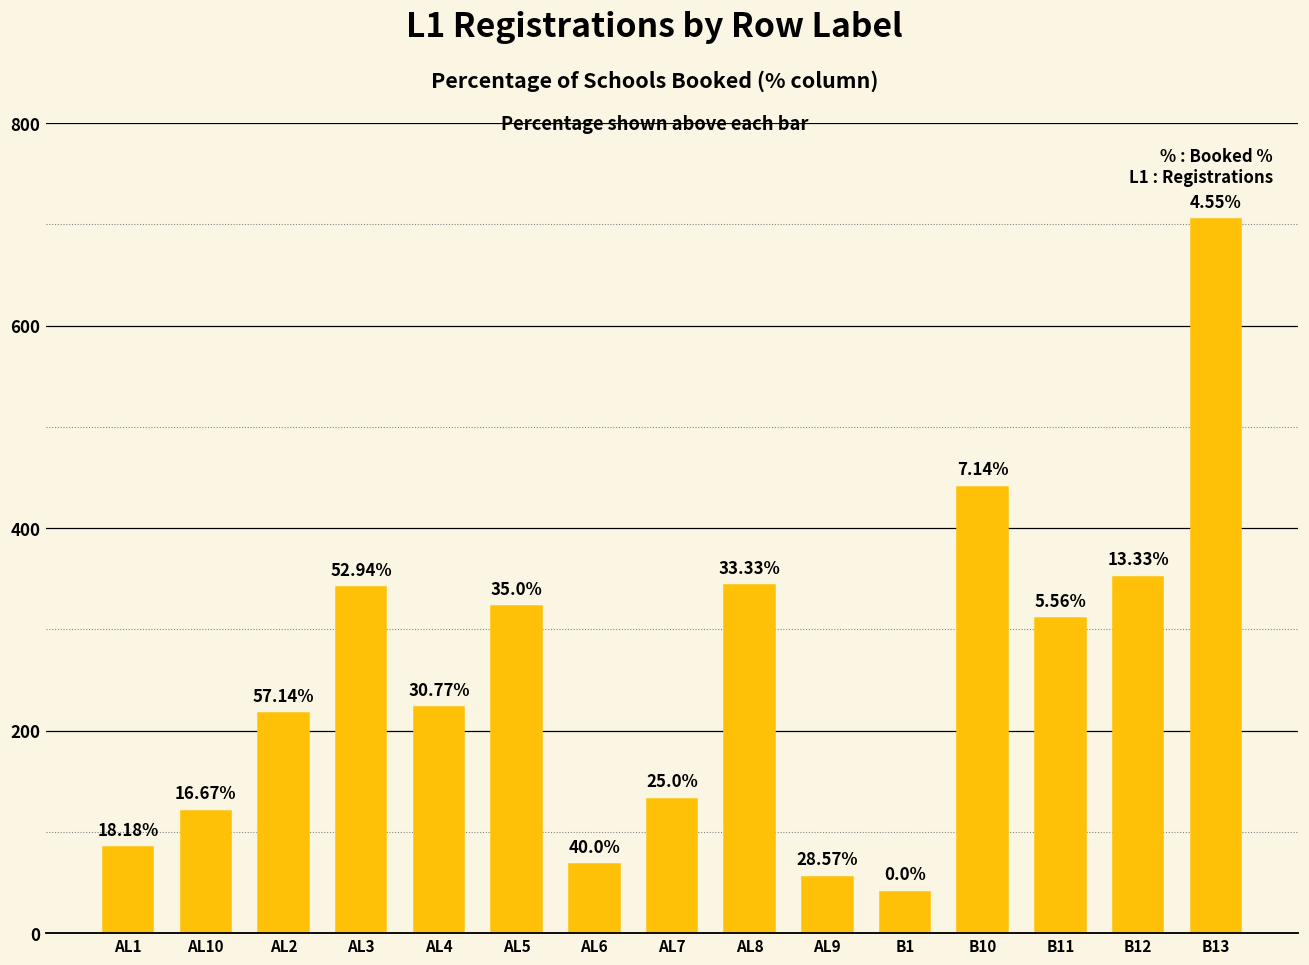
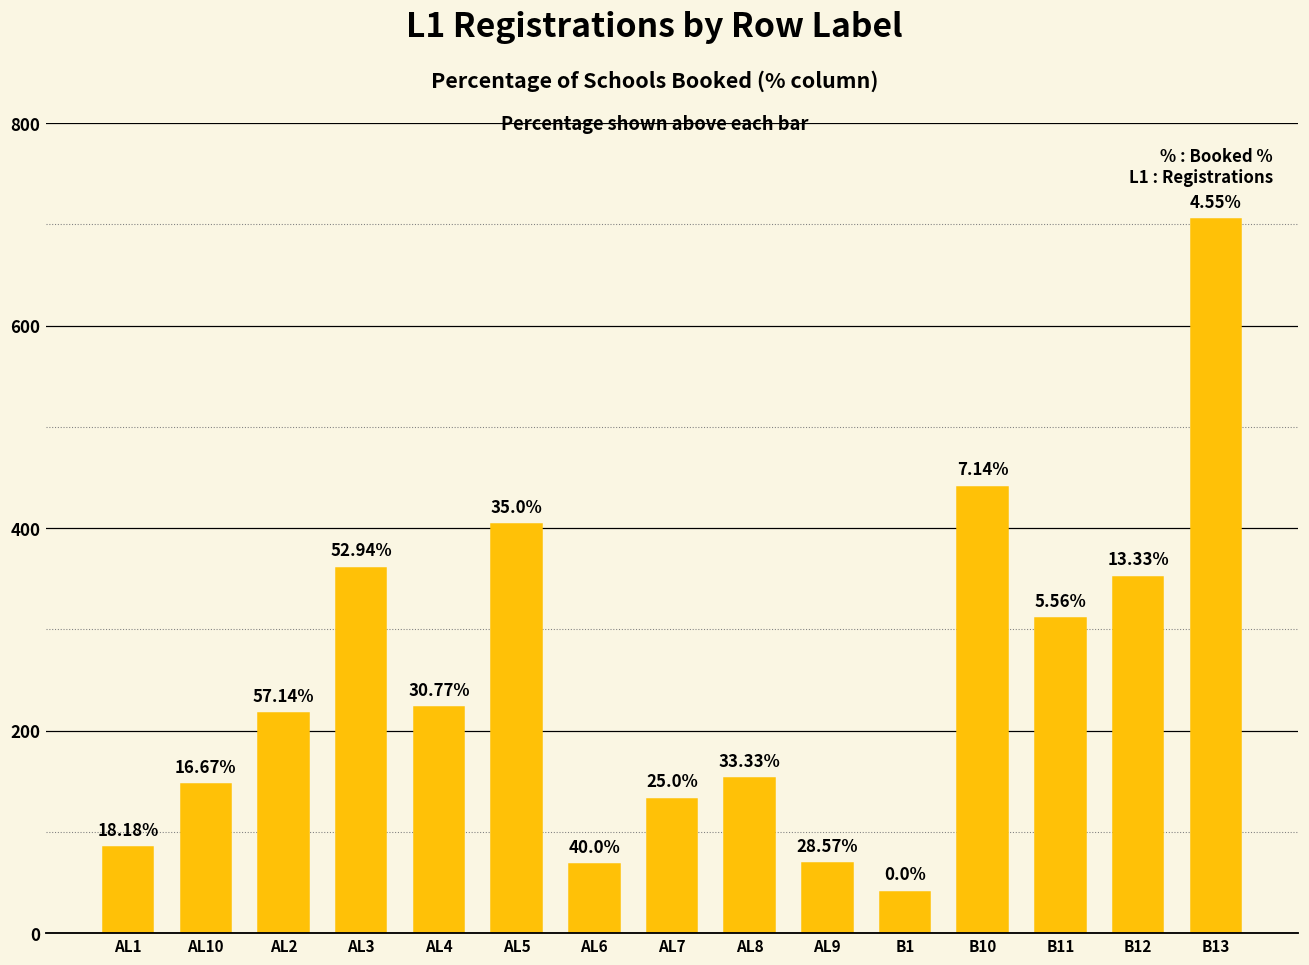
  {
-   "AL10": 120,
-   "AL3": 340,
-   "AL5": 320,
-   "AL8": 340,
-   "AL9": 60
+   "AL10": 150,
+   "AL3": 360,
+   "AL5": 400,
+   "AL8": 150,
+   "AL9": 70
  }
